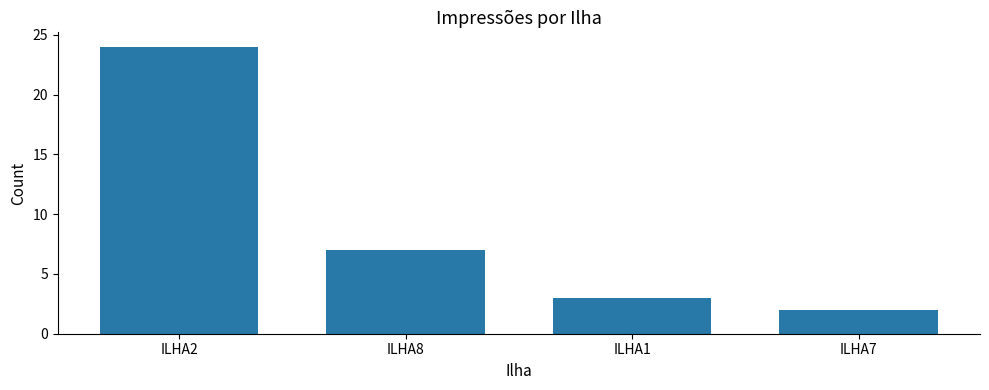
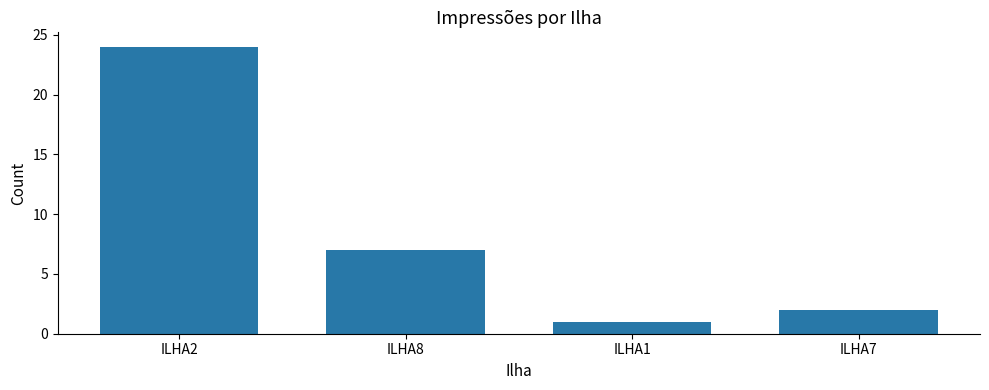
  {
    "ILHA2": 24,
    "ILHA8": 7,
-   "ILHA1": 3,
+   "ILHA1": 1,
    "ILHA7": 2
  }
